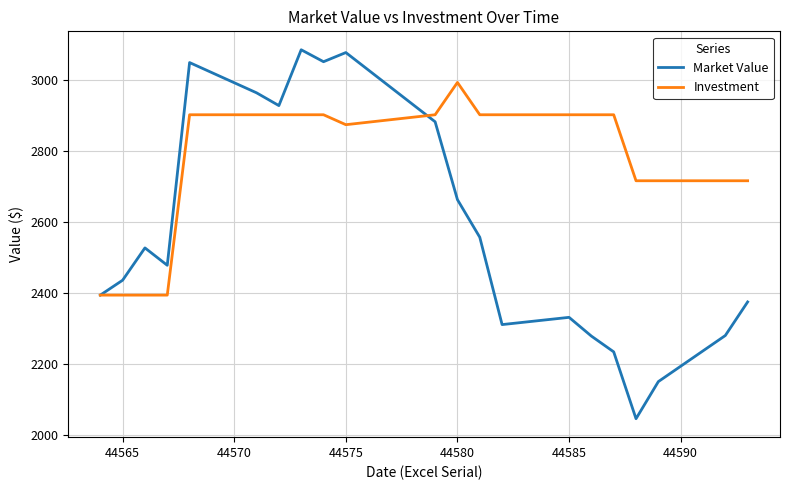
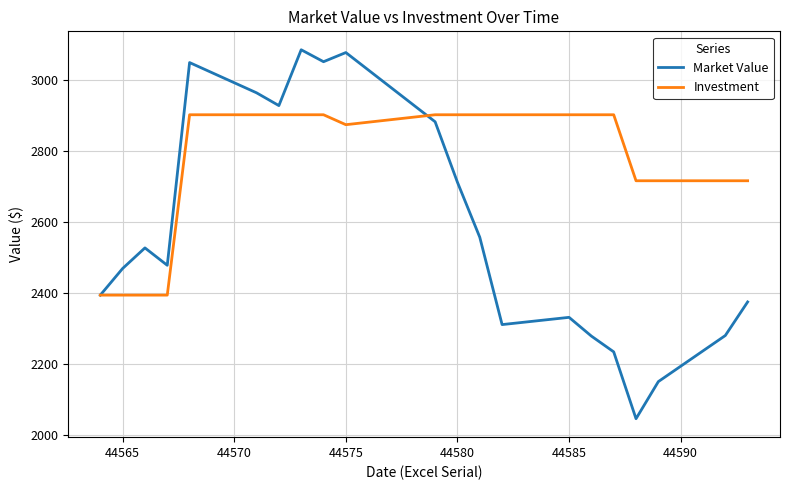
  {
    "Market Value": {
-     "44565": 2440,
+     "44565": 2470,
      "44575": 3080,
-     "44580": 2660,
+     "44580": 2710,
      "44585": 2330
    },
    "Investment": {
      "44565": 2390,
      "44575": 2870,
-     "44580": 2990,
+     "44580": 2900,
      "44585": 2900
    }
  }
